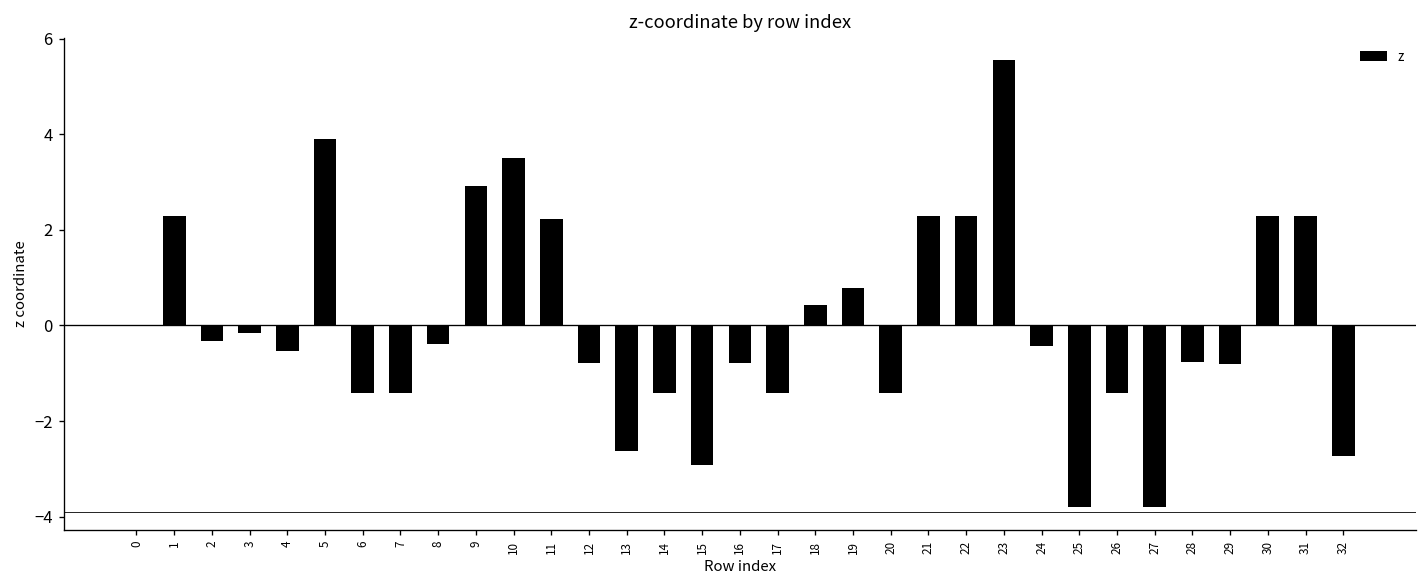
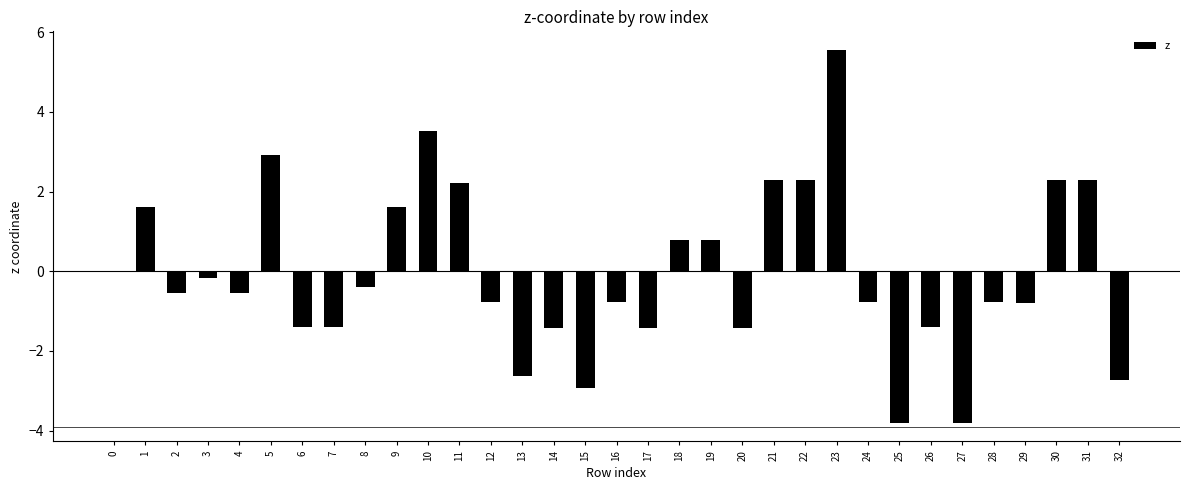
  {
    "0": 0.0,
-   "1": 2.3,
-   "2": -0.3,
+   "1": 1.6,
+   "2": -0.5,
    "3": -0.2,
    "4": -0.5,
-   "5": 3.9,
+   "5": 2.9,
    "6": -1.4,
    "7": -1.4,
    "8": -0.4,
-   "9": 2.9,
+   "9": 1.6,
    "10": 3.5,
    "11": 2.2,
    "12": -0.8,
    "13": -2.6,
    "14": -1.4,
    "15": -2.9,
    "16": -0.8,
    "17": -1.4,
-   "18": 0.4,
+   "18": 0.8,
    "19": 0.8,
    "20": -1.4,
    "21": 2.3,
    "22": 2.3,
    "23": 5.6,
-   "24": -0.4,
+   "24": -0.8,
    "25": -3.8,
    "26": -1.4,
    "27": -3.8,
    "28": -0.8,
    "29": -0.8,
    "30": 2.3,
    "31": 2.3,
    "32": -2.7
  }
